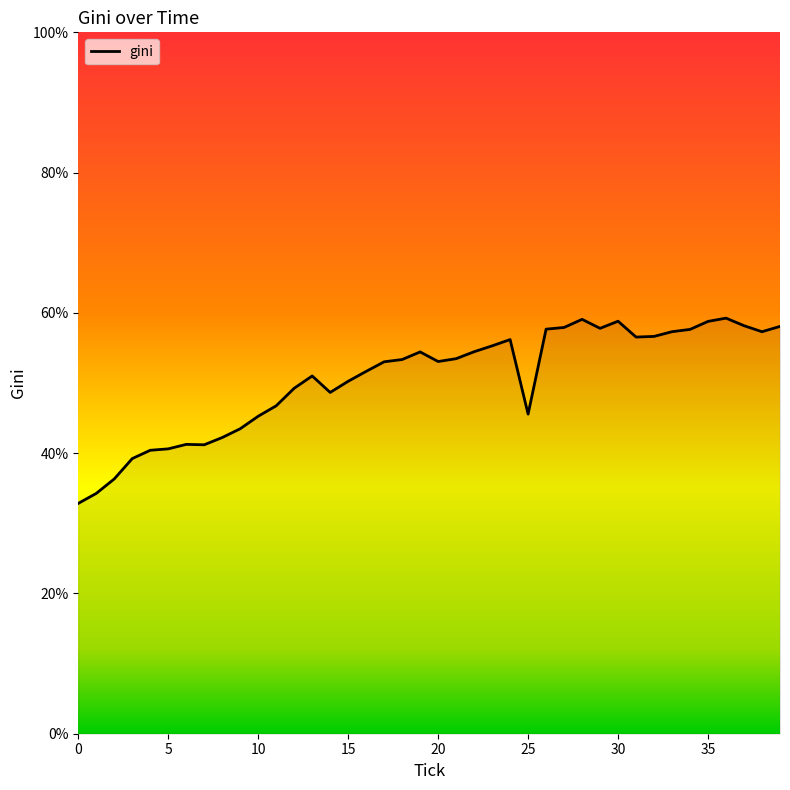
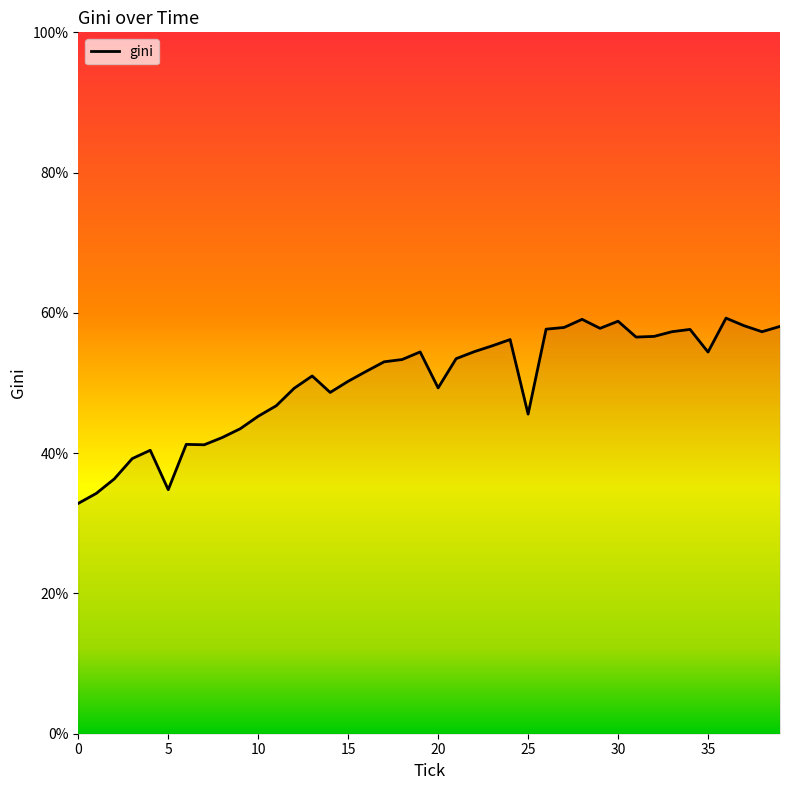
  {
    "0": "33%",
-   "5": "41%",
+   "5": "35%",
    "10": "45%",
    "15": "50%",
-   "20": "53%",
+   "20": "49%",
    "25": "46%",
    "30": "59%",
-   "35": "59%"
+   "35": "54%"
  }
